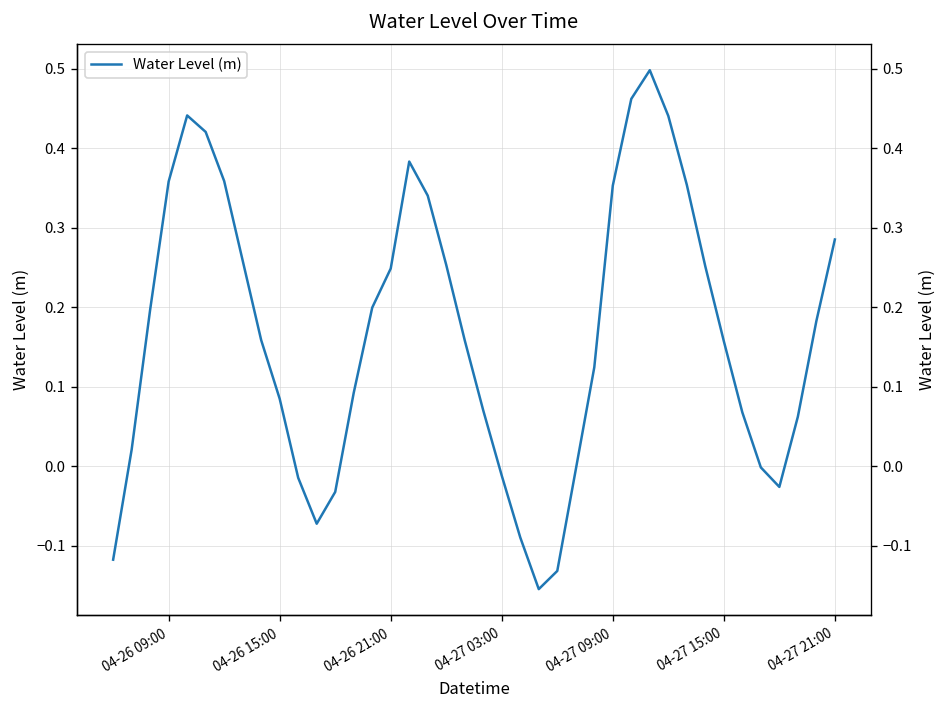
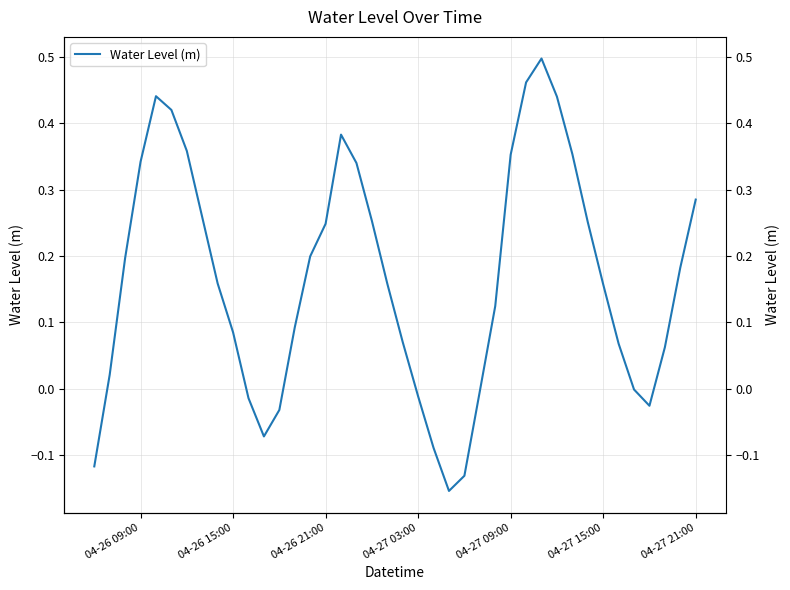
  {
-   "04-26 09:00": 0.36,
+   "04-26 09:00": 0.34,
    "04-26 15:00": 0.08,
    "04-26 21:00": 0.25,
    "04-27 03:00": -0.01,
    "04-27 09:00": 0.35,
    "04-27 15:00": 0.16,
    "04-27 21:00": 0.29
  }
